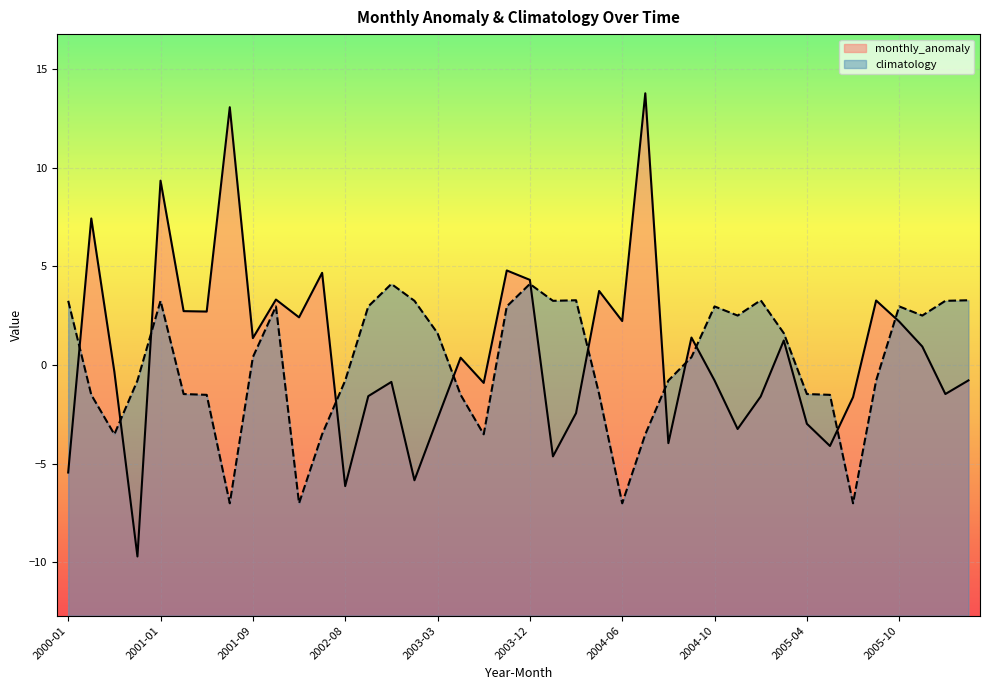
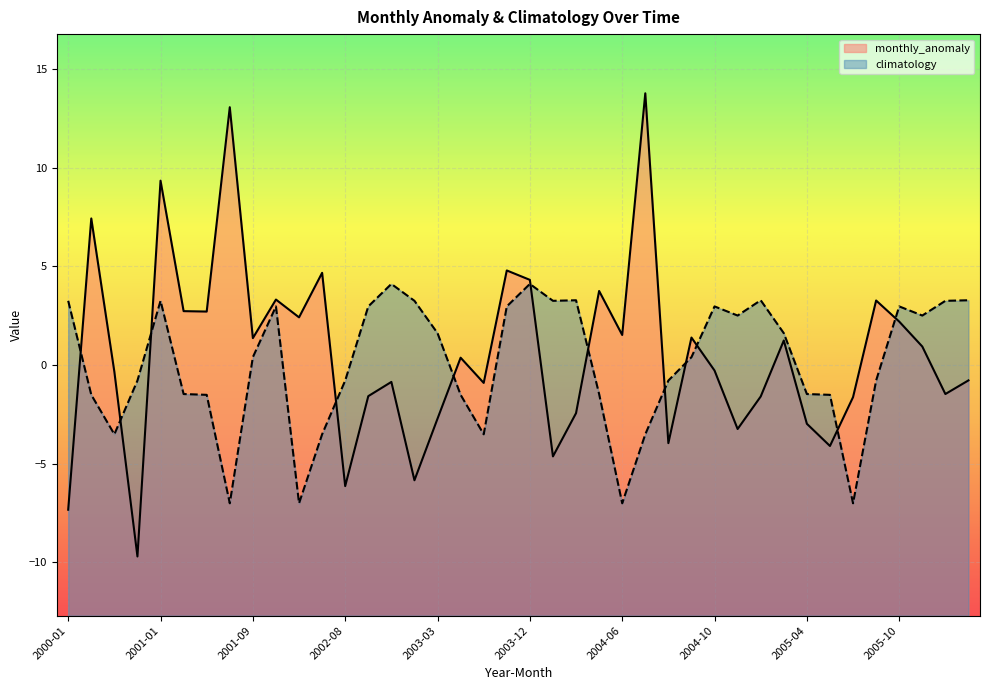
  {
    "monthly_anomaly": {
-     "2000-01": -5.5,
+     "2000-01": -7.3,
      "2001-01": 9.3,
      "2001-09": 1.4,
      "2002-08": -6.1,
      "2003-03": -2.7,
      "2003-12": 4.3,
-     "2004-06": 2.2,
-     "2004-10": -0.8,
+     "2004-06": 1.5,
+     "2004-10": -0.3,
      "2005-04": -3.0,
      "2005-10": 2.2
    },
    "climatology": {
      "2000-01": 3.3,
      "2001-01": 3.3,
      "2001-09": 0.4,
      "2002-08": -0.8,
      "2003-03": 1.6,
      "2003-12": 4.1,
      "2004-06": -7.0,
      "2004-10": 3.0,
      "2005-04": -1.5,
      "2005-10": 3.0
    }
  }
